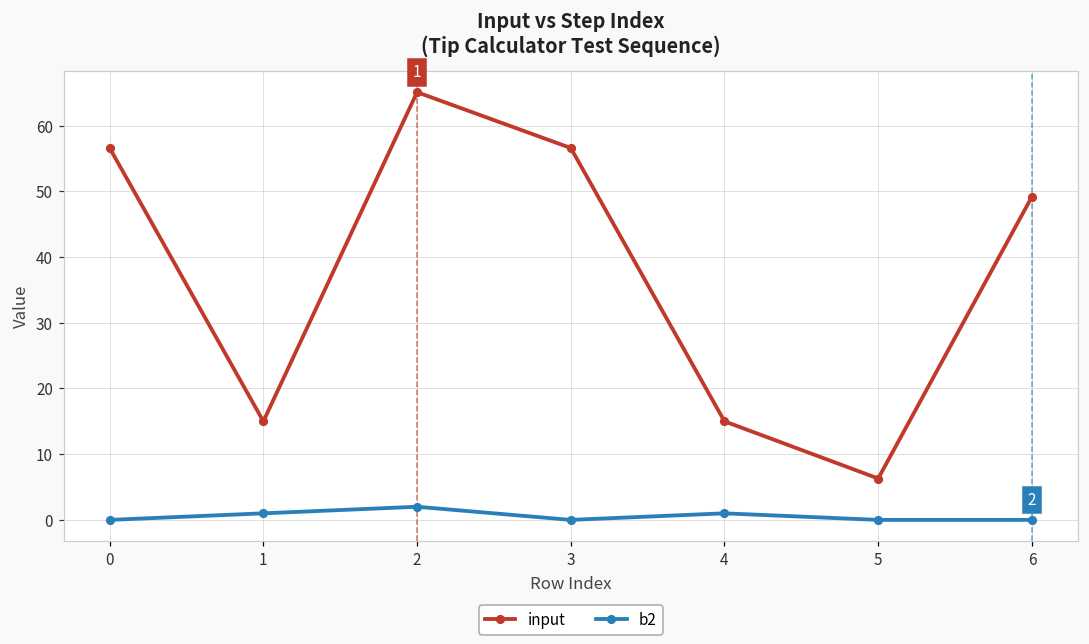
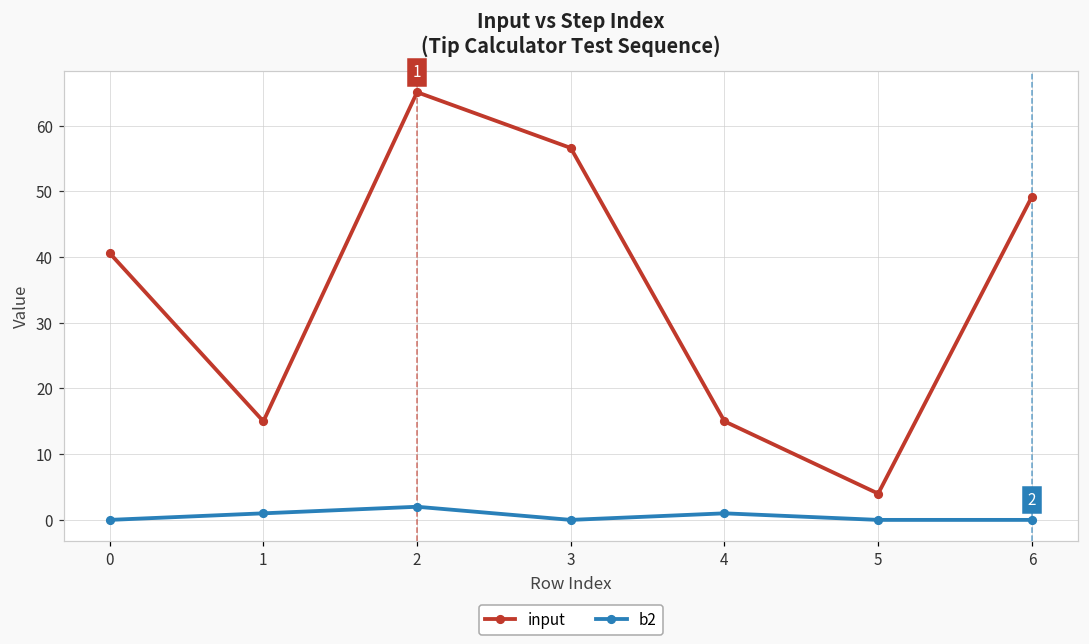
  {
    "input": {
-     "0": 57,
+     "0": 41,
      "1": 15,
      "3": 57,
      "4": 15,
-     "5": 6,
+     "5": 4,
      "6": 49
    },
    "b2": {
      "0": 0,
      "1": 1,
      "2": 2,
      "3": 0,
      "4": 1,
      "5": 0
    }
  }
